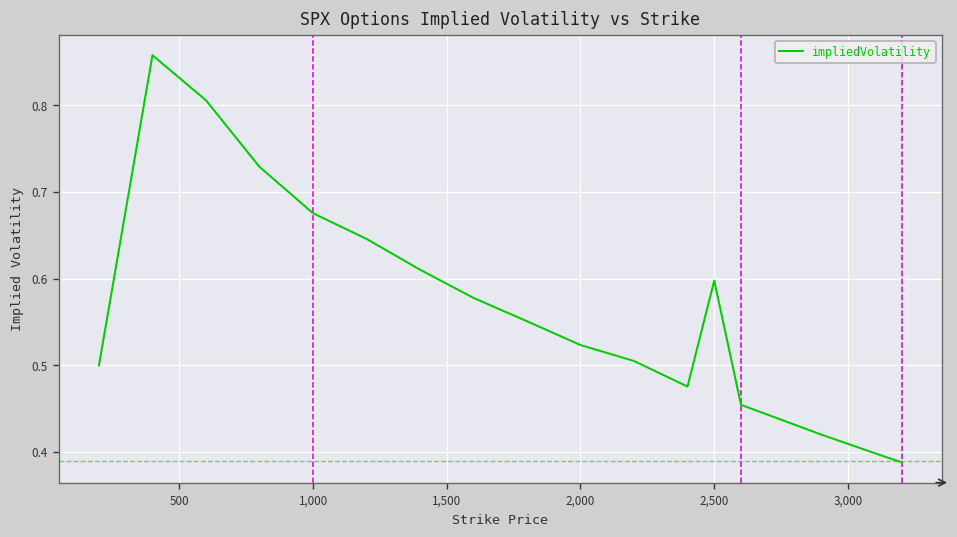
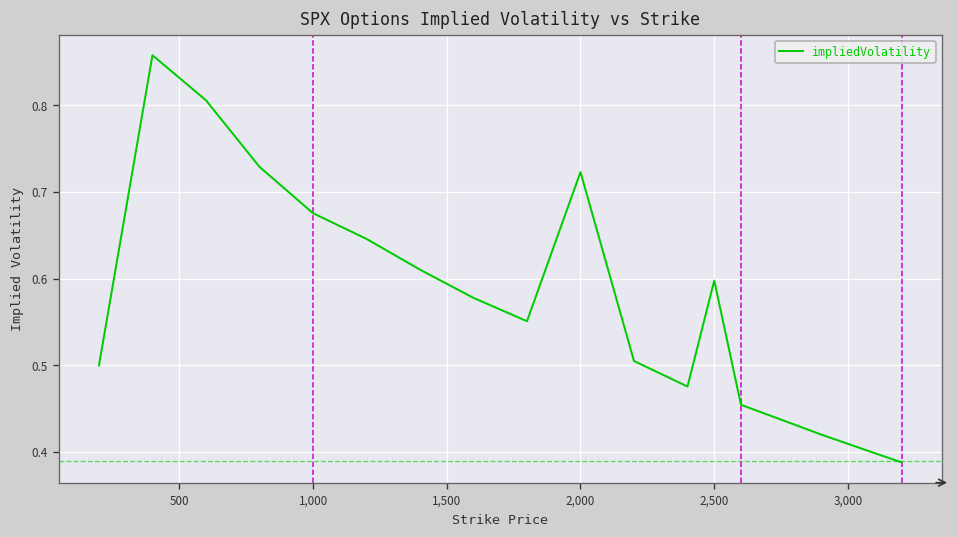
  {
    "1,000": 0.68,
-   "2,000": 0.52,
+   "2,000": 0.72,
    "2,500": 0.60,
    "3,000": 0.41
  }
